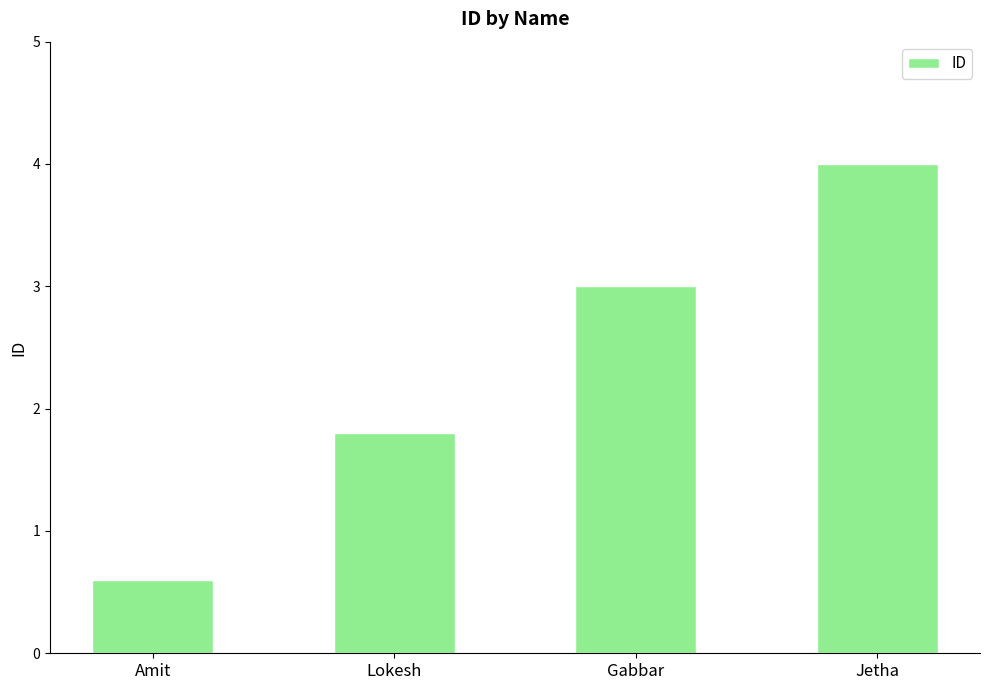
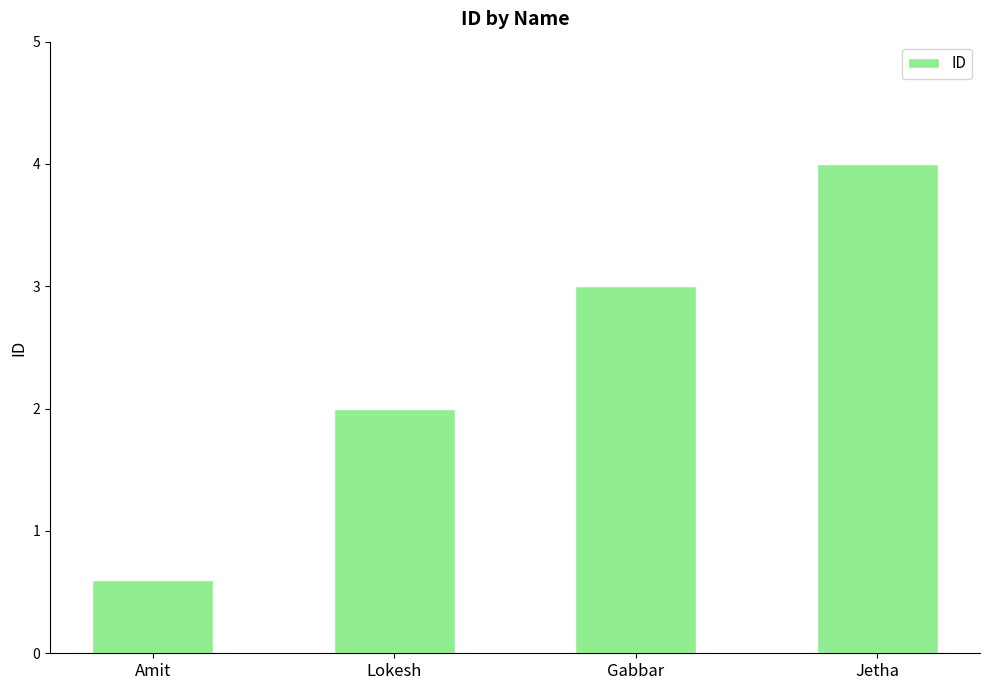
  {
    "Amit": 0.6,
-   "Lokesh": 1.8,
+   "Lokesh": 2.0,
    "Gabbar": 3.0,
    "Jetha": 4.0
  }
